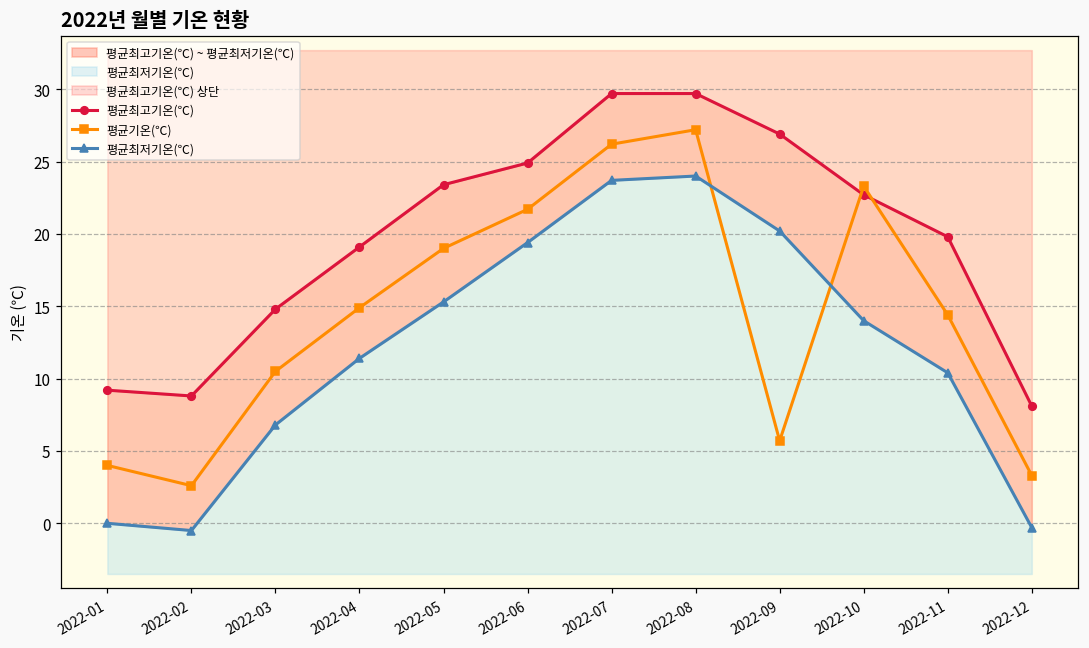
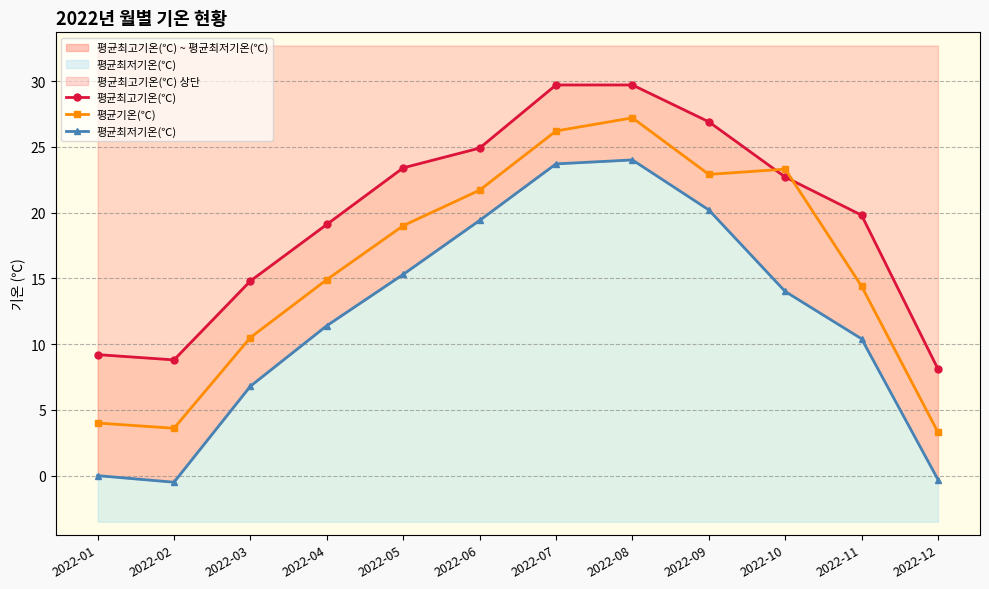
  {
    "평균기온(℃)": {
      "2022-01": 4.0,
-     "2022-02": 2.6,
+     "2022-02": 3.6,
      "2022-03": 10.5,
      "2022-04": 14.9,
      "2022-05": 19.0,
      "2022-06": 21.7,
      "2022-07": 26.2,
      "2022-08": 27.2,
-     "2022-09": 5.7,
+     "2022-09": 22.9,
      "2022-10": 23.3,
      "2022-11": 14.4,
      "2022-12": 3.3
    }
  }
